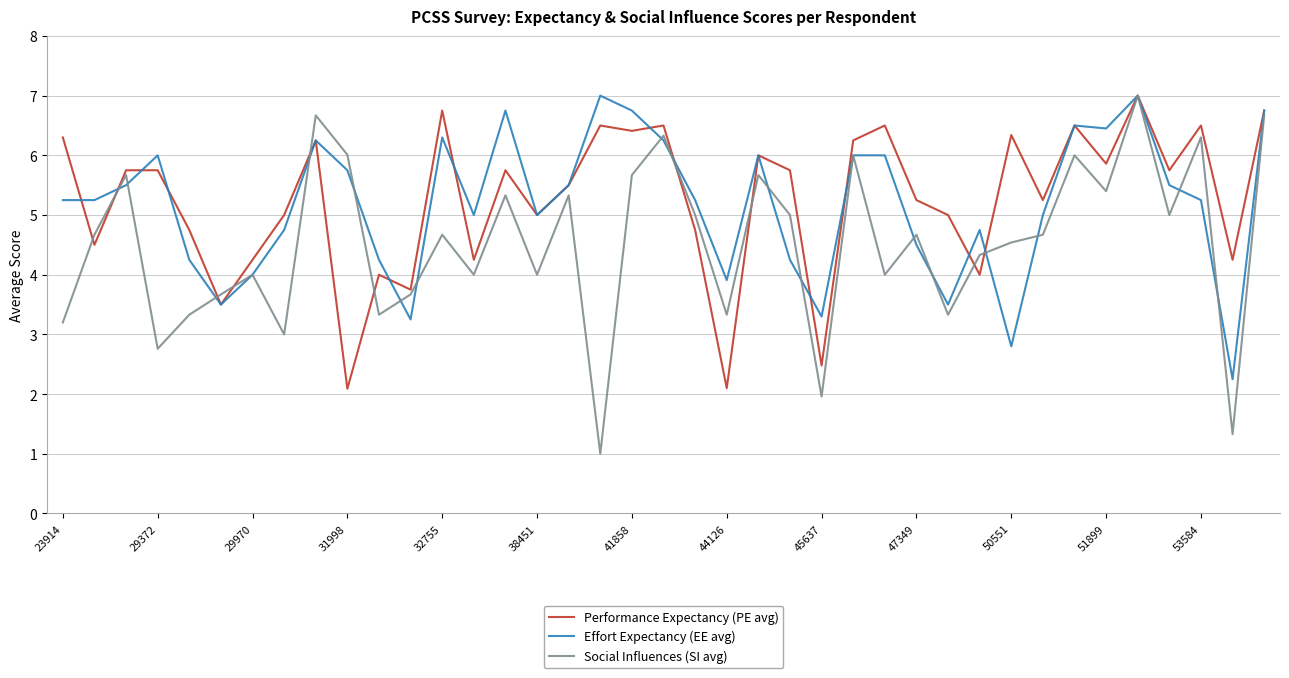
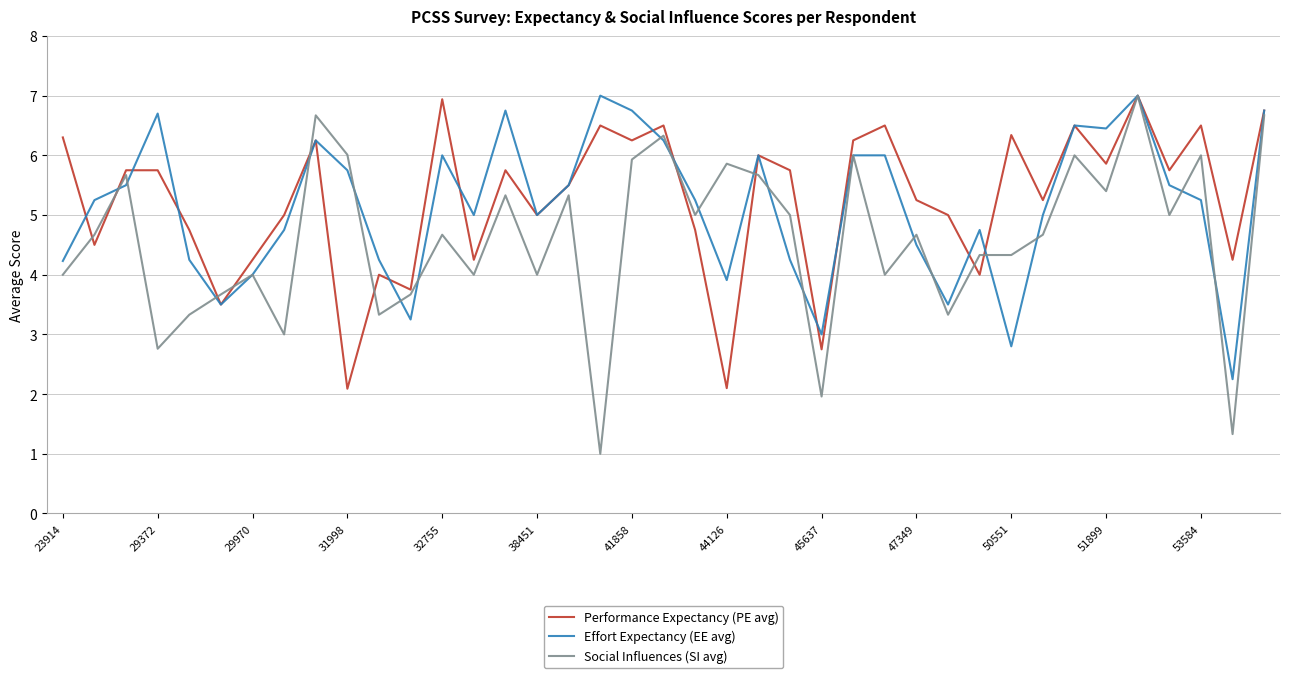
  {
    "Performance Expectancy (PE avg)": {
      "23914": 6.3,
      "29372": 5.8,
      "29970": 4.3,
      "31998": 2.1,
-     "32755": 6.8,
-     "41858": 6.4,
+     "32755": 6.9,
+     "41858": 6.3,
      "44126": 2.1,
-     "45637": 2.5,
+     "45637": 2.8,
      "47349": 5.3,
      "50551": 6.3,
      "51899": 5.9,
      "53584": 6.5
    },
    "Effort Expectancy (EE avg)": {
-     "23914": 5.3,
-     "29372": 6.0,
+     "23914": 4.2,
+     "29372": 6.7,
      "31998": 5.8,
-     "32755": 6.3,
+     "32755": 6.0,
      "41858": 6.8,
      "44126": 3.9,
-     "45637": 3.3,
+     "45637": 3.0,
      "47349": 4.5,
      "50551": 2.8,
      "51899": 6.5,
      "53584": 5.3
    },
    "Social Influences (SI avg)": {
-     "23914": 3.2,
+     "23914": 4.0,
      "29372": 2.8,
      "31998": 6.0,
      "32755": 4.7,
      "38451": 4.0,
-     "41858": 5.7,
-     "44126": 3.3,
+     "41858": 5.9,
+     "44126": 5.9,
      "45637": 2.0,
      "47349": 4.7,
-     "50551": 4.5,
+     "50551": 4.3,
      "51899": 5.4,
-     "53584": 6.3
+     "53584": 6.0
    }
  }
